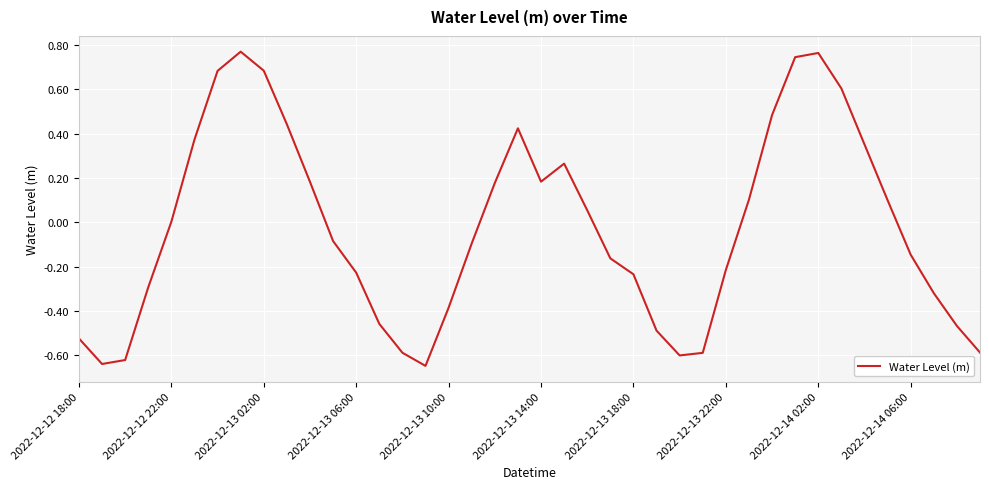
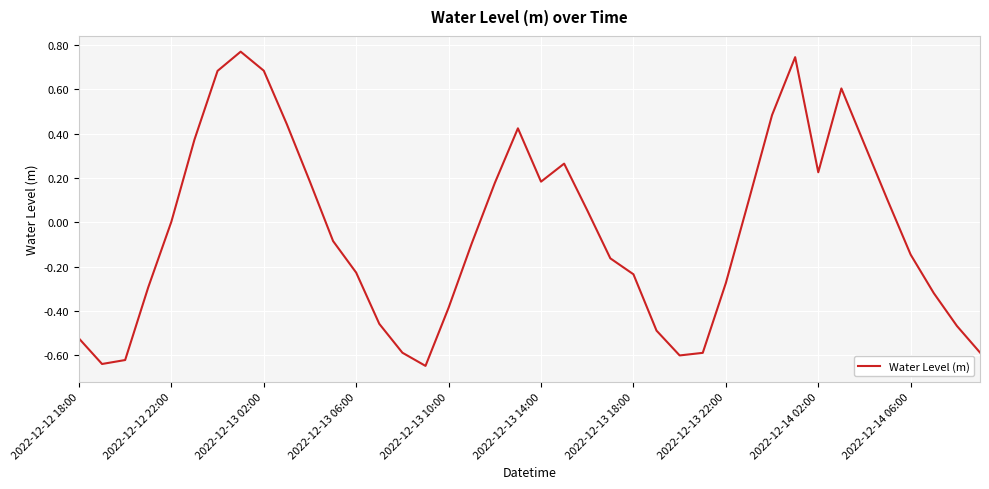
  {
    "2022-12-12 18:00": -0.52,
    "2022-12-12 22:00": 0.00,
    "2022-12-13 02:00": 0.68,
    "2022-12-13 06:00": -0.23,
    "2022-12-13 10:00": -0.39,
    "2022-12-13 14:00": 0.18,
    "2022-12-13 18:00": -0.23,
-   "2022-12-13 22:00": -0.21,
-   "2022-12-14 02:00": 0.76,
+   "2022-12-13 22:00": -0.27,
+   "2022-12-14 02:00": 0.23,
    "2022-12-14 06:00": -0.15
  }
